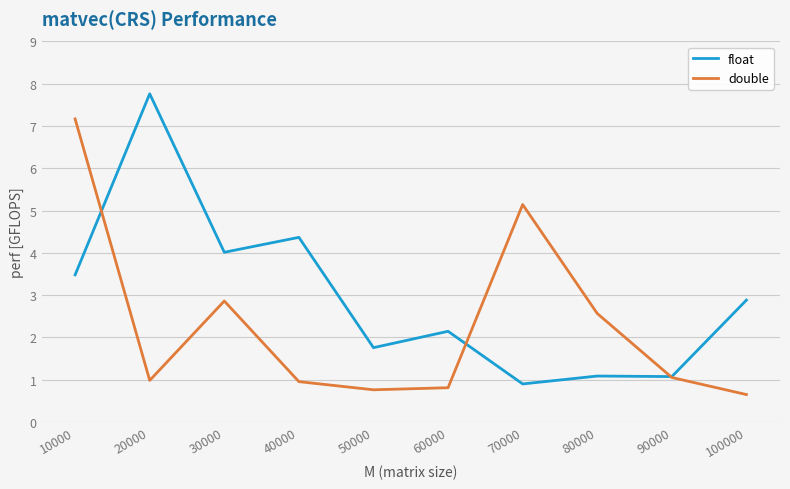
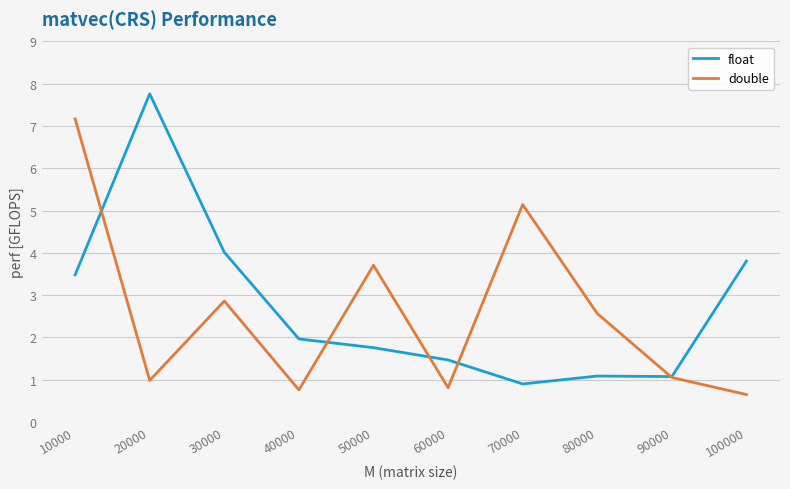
  {
    "float": {
      "10000": 3.5,
      "20000": 7.8,
      "30000": 4.0,
-     "40000": 4.4,
+     "40000": 2.0,
      "50000": 1.8,
-     "60000": 2.1,
+     "60000": 1.5,
      "70000": 0.9,
      "80000": 1.1,
-     "100000": 2.9
+     "100000": 3.8
    },
    "double": {
      "10000": 7.2,
      "20000": 1.0,
      "30000": 2.9,
-     "40000": 0.9,
-     "50000": 0.8,
+     "40000": 0.8,
+     "50000": 3.7,
      "60000": 0.8,
      "70000": 5.1,
      "80000": 2.6,
      "100000": 0.6
    }
  }
